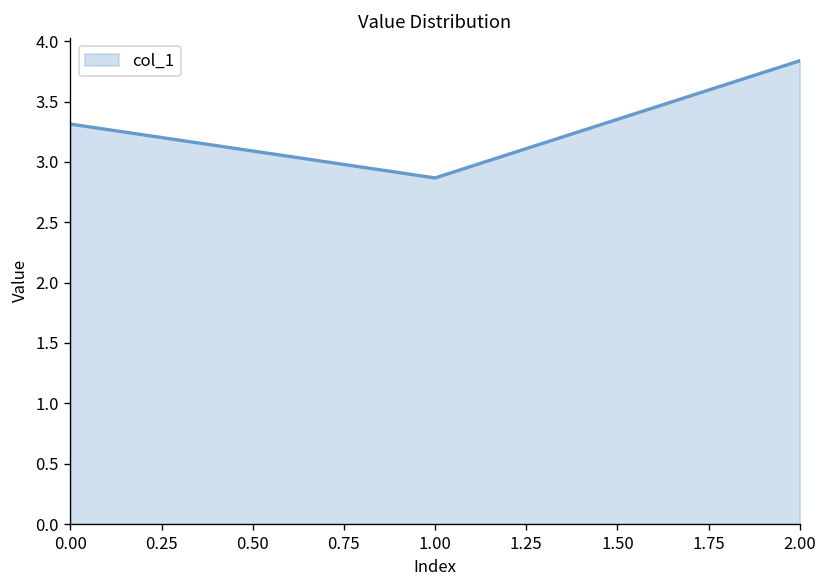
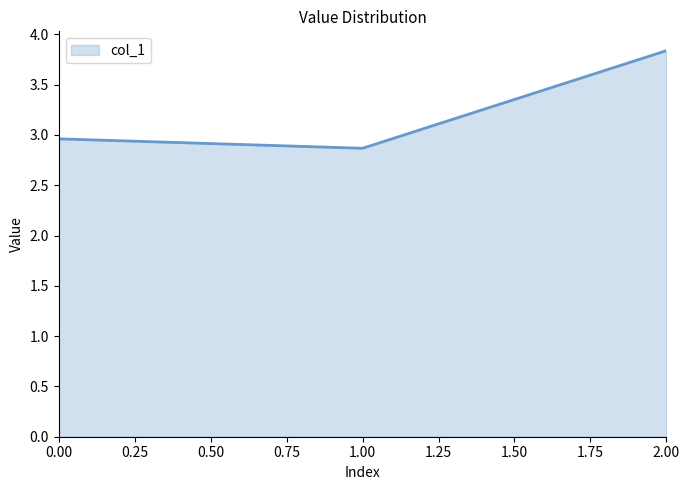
  {
-   "0.00": 3.31,
+   "0.00": 2.96,
    "1.00": 2.87,
    "2.00": 3.84
  }
